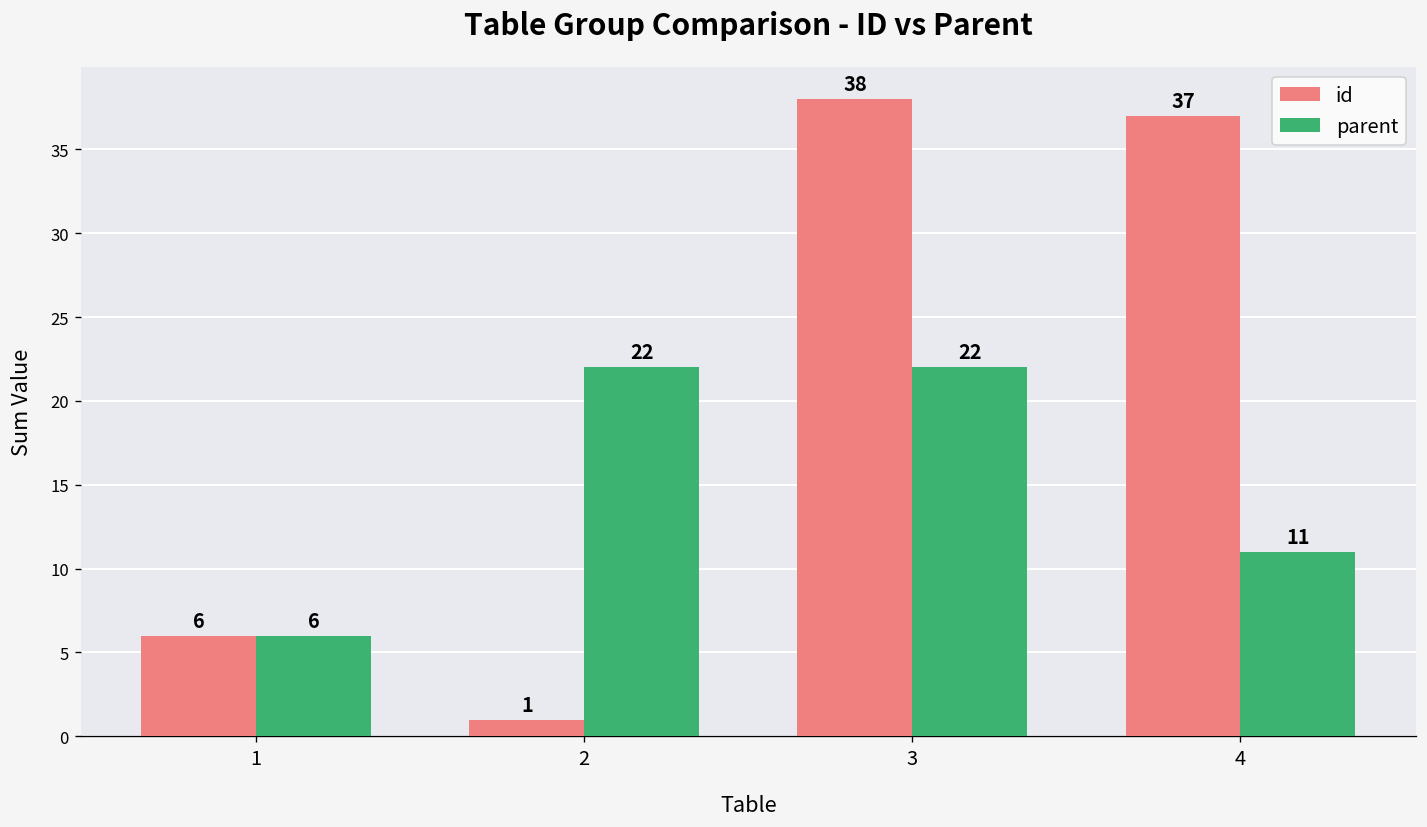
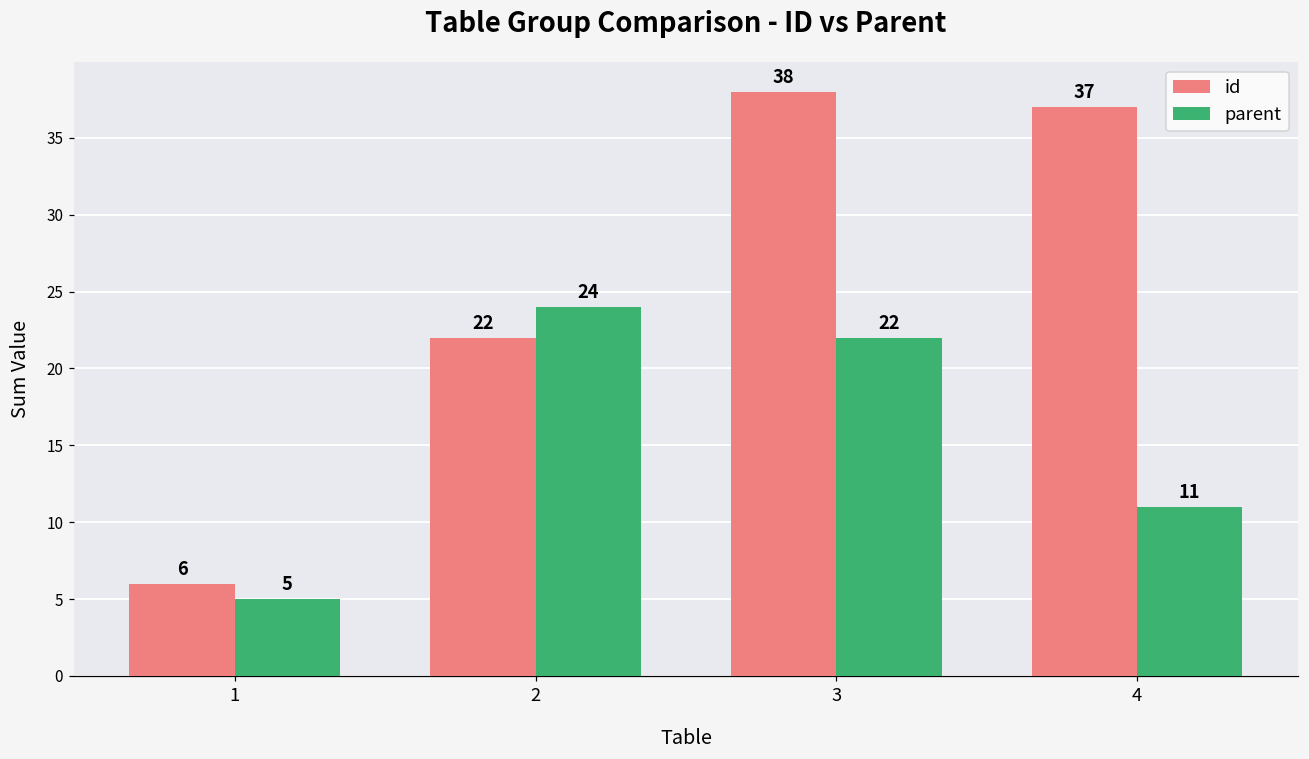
  {
    "id": {
      "1": 6,
-     "2": 1,
+     "2": 22,
      "3": 38,
      "4": 37
    },
    "parent": {
-     "1": 6,
-     "2": 22,
+     "1": 5,
+     "2": 24,
      "3": 22,
      "4": 11
    }
  }
